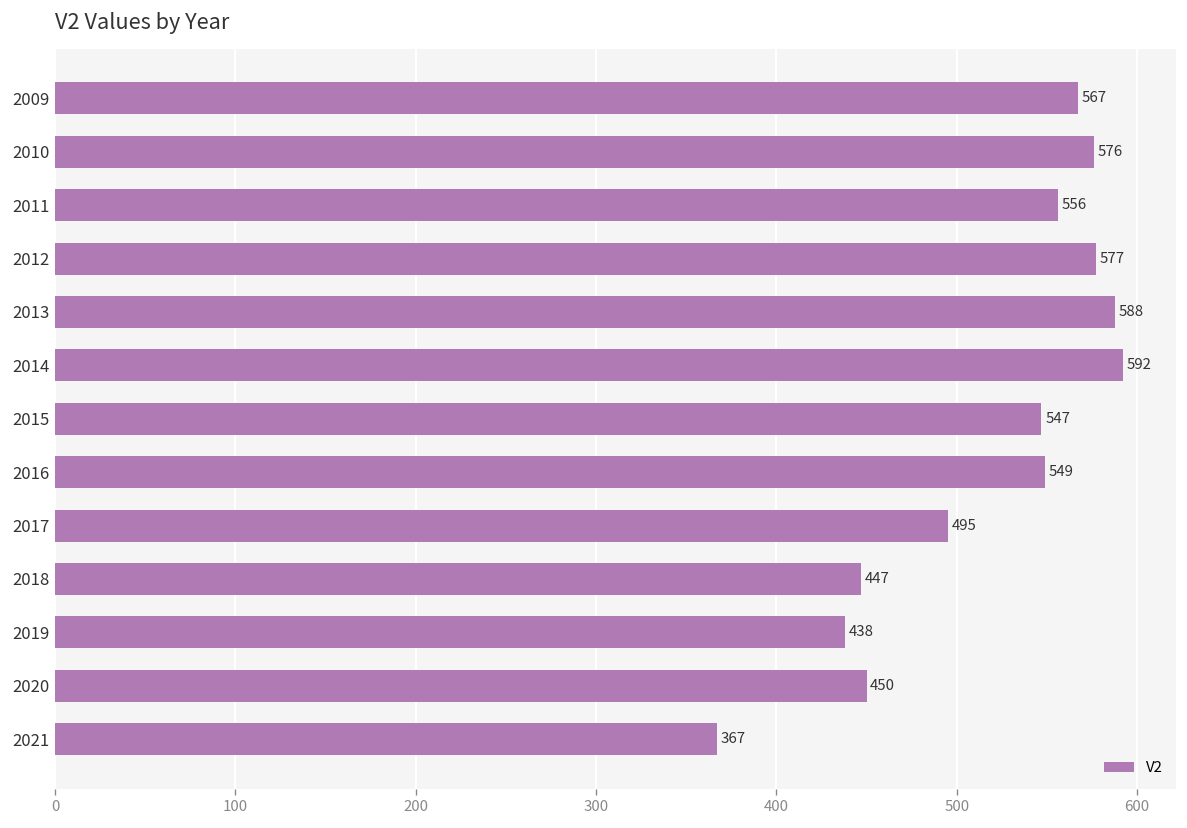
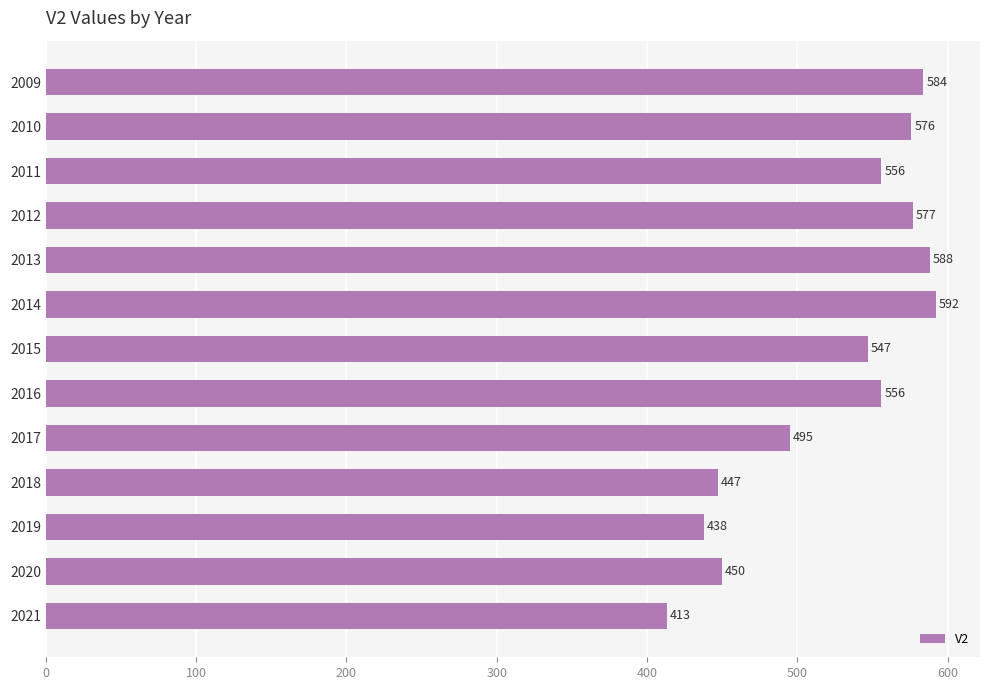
  {
-   "2009": 567,
+   "2009": 584,
    "2010": 576,
    "2011": 556,
    "2012": 577,
    "2013": 588,
    "2014": 592,
    "2015": 547,
-   "2016": 549,
+   "2016": 556,
    "2017": 495,
    "2018": 447,
    "2019": 438,
    "2020": 450,
-   "2021": 367
+   "2021": 413
  }
